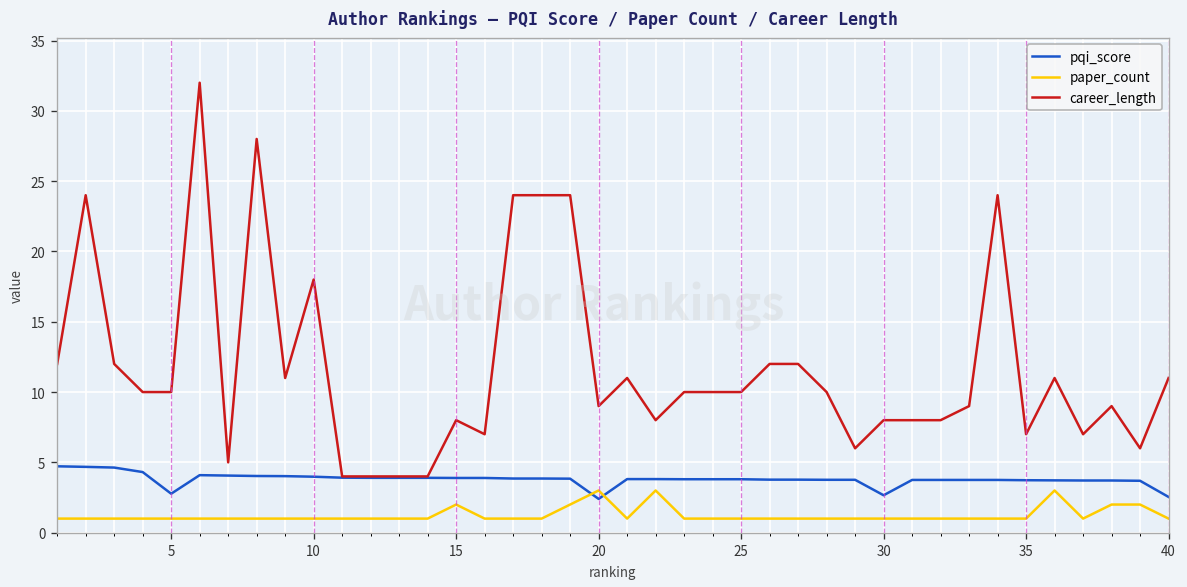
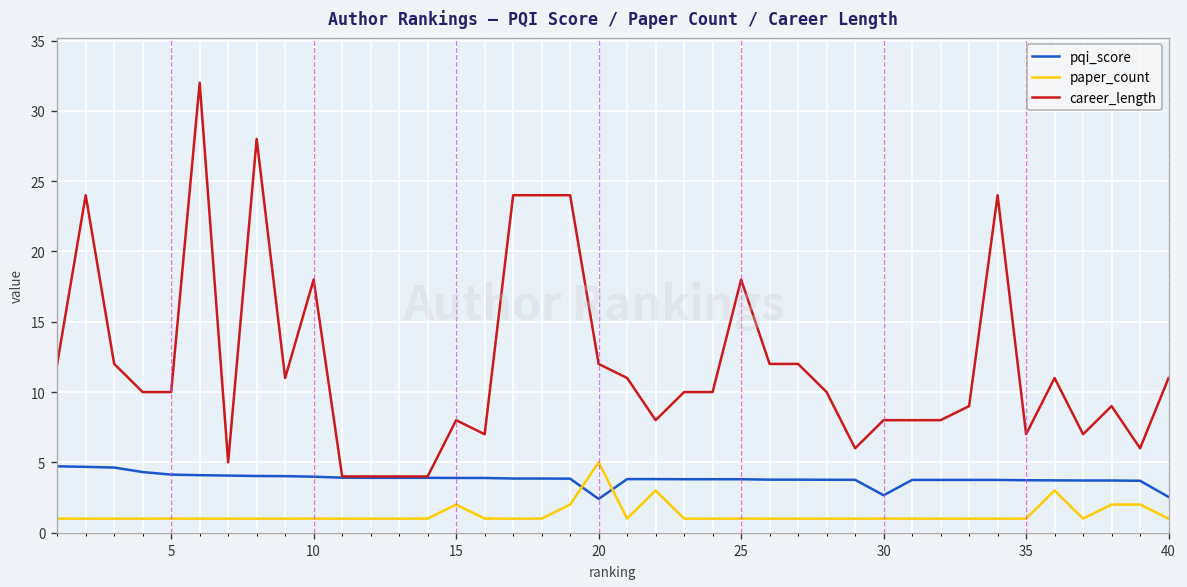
  {
    "pqi_score": {
-     "5": 2.8,
+     "5": 4.1,
      "10": 4.0,
      "15": 3.9,
      "20": 2.4,
      "25": 3.8,
      "30": 2.7,
      "35": 3.7,
      "40": 2.5
    },
    "paper_count": {
      "5": 1,
      "10": 1,
      "15": 2,
-     "20": 3,
+     "20": 5,
      "25": 1,
      "30": 1,
      "35": 1,
      "40": 1
    },
    "career_length": {
      "5": 10,
      "10": 18,
      "15": 8,
-     "20": 9,
-     "25": 10,
+     "20": 12,
+     "25": 18,
      "30": 8,
      "35": 7,
      "40": 11
    }
  }
